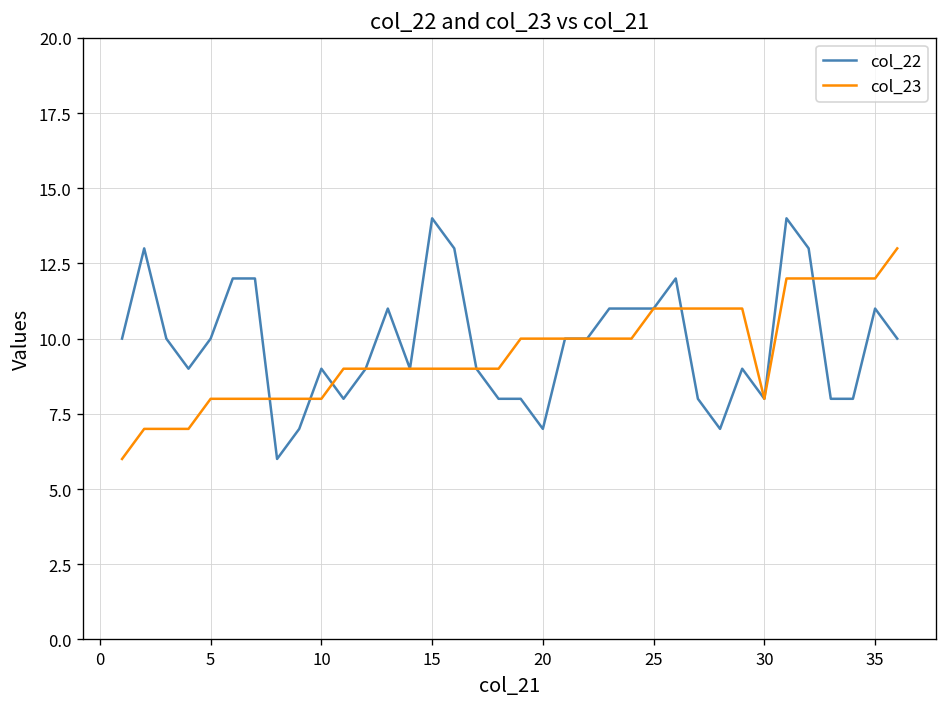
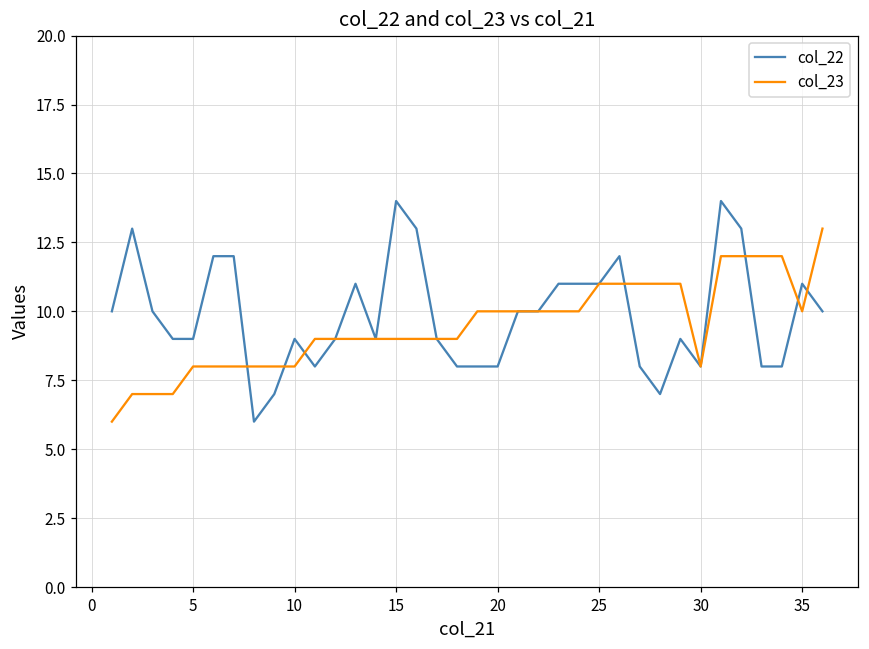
  {
    "col_22": {
-     "5": 10,
+     "5": 9,
      "10": 9,
      "15": 14,
-     "20": 7,
+     "20": 8,
      "35": 11
    },
    "col_23": {
      "5": 8,
      "10": 8,
      "15": 9,
      "20": 10,
-     "35": 12
+     "35": 10
    }
  }
